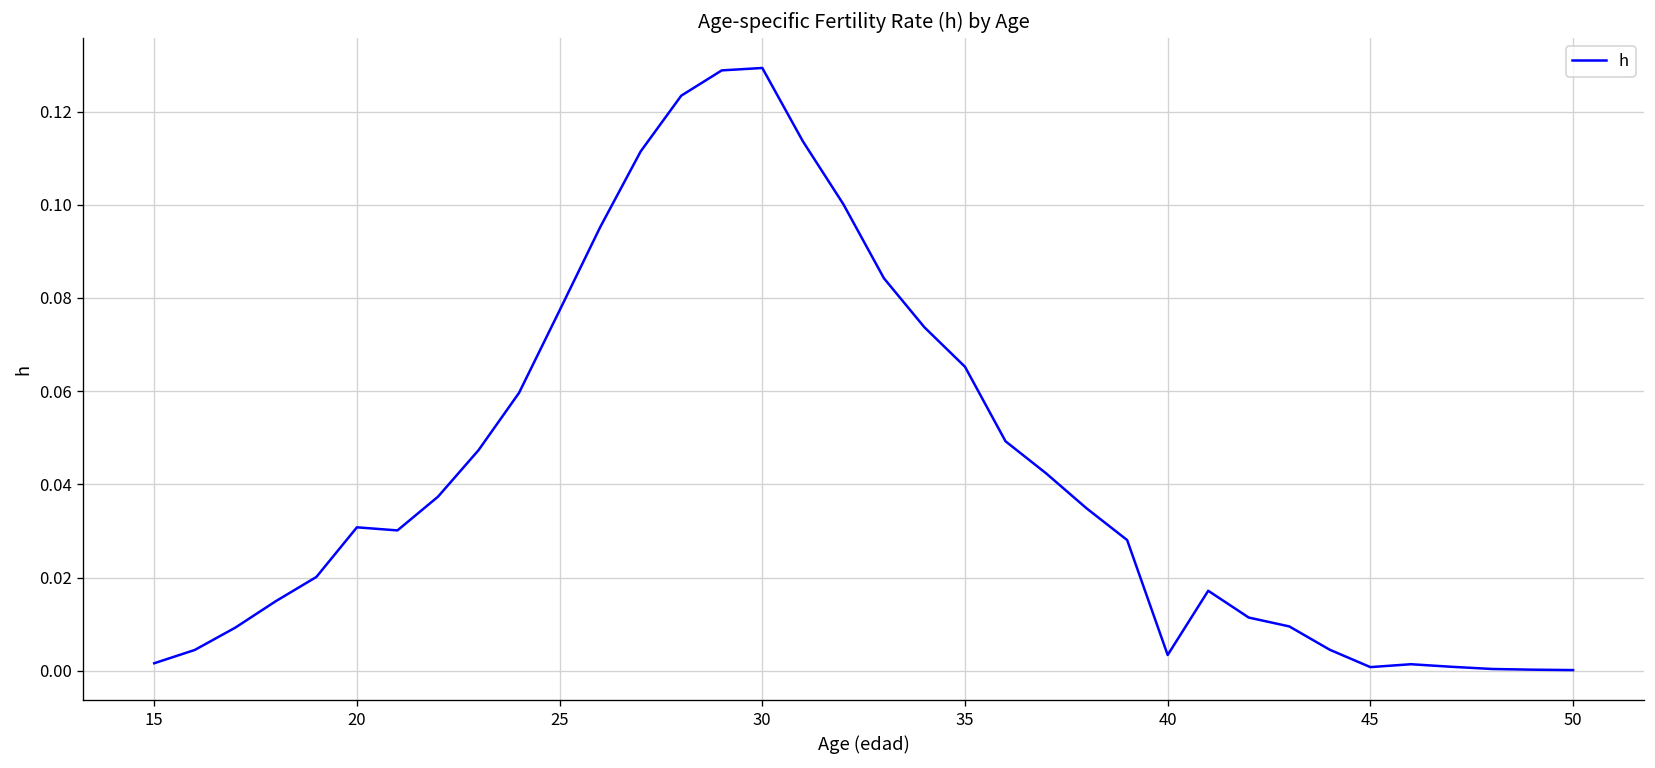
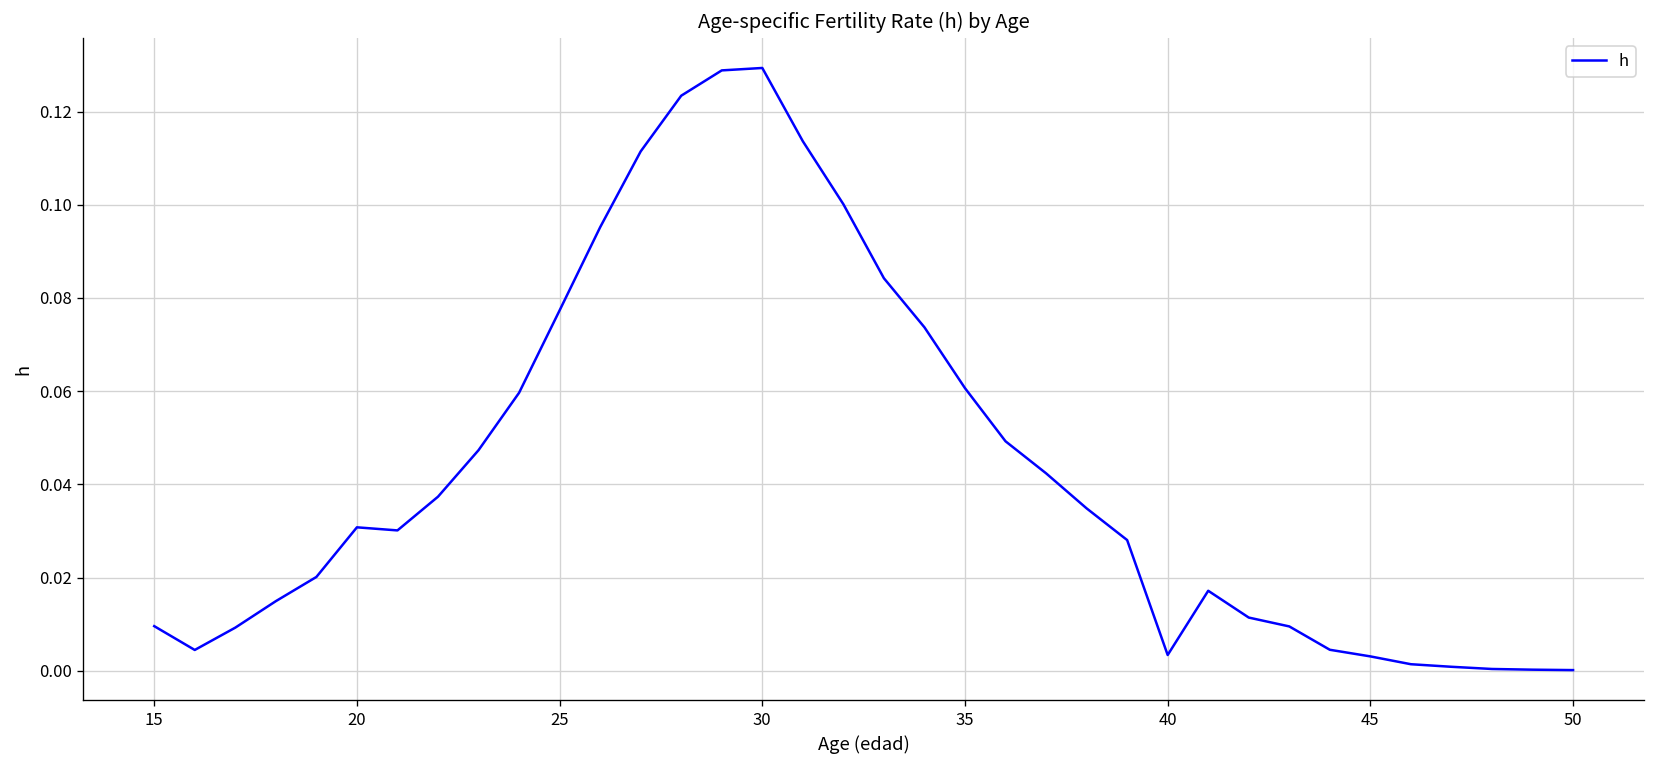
  {
-   "15": 0.002,
+   "15": 0.010,
    "20": 0.031,
    "25": 0.077,
    "30": 0.129,
-   "35": 0.065,
+   "35": 0.061,
    "40": 0.003,
-   "45": 0.001,
+   "45": 0.003,
    "50": 0.000
  }
